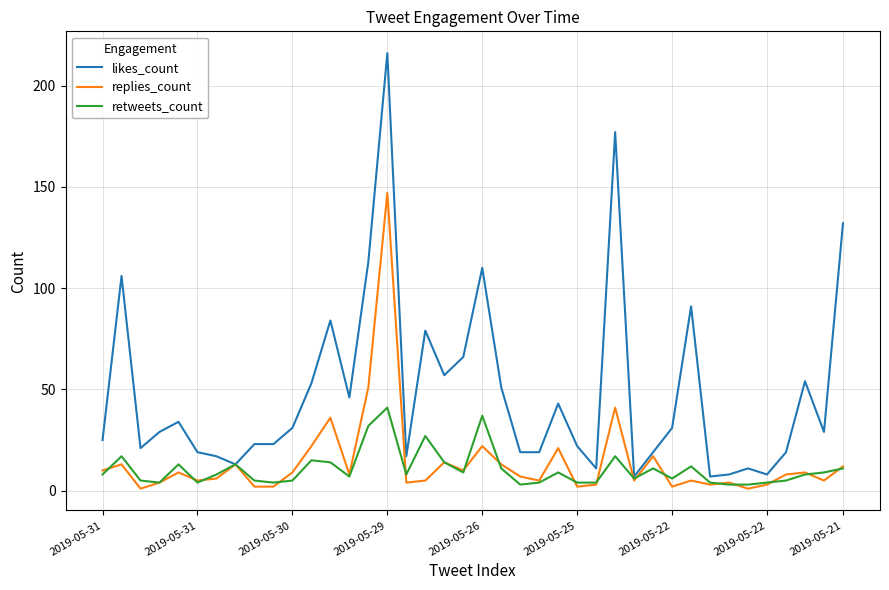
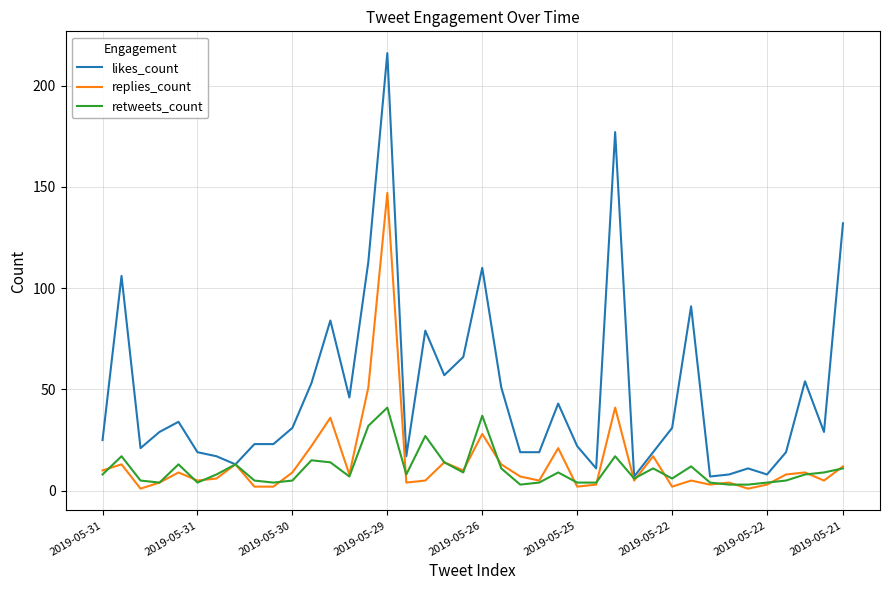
  {
    "likes_count": {
      "2019-05-26": 110
    },
    "replies_count": {
-     "2019-05-26": 22
+     "2019-05-26": 28
    },
    "retweets_count": {
      "2019-05-26": 37
    }
  }
